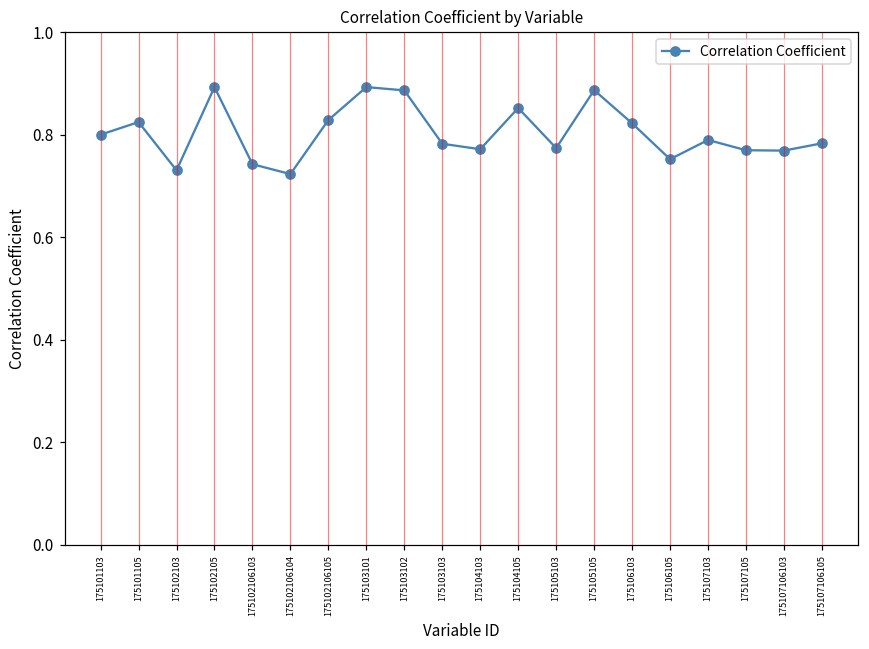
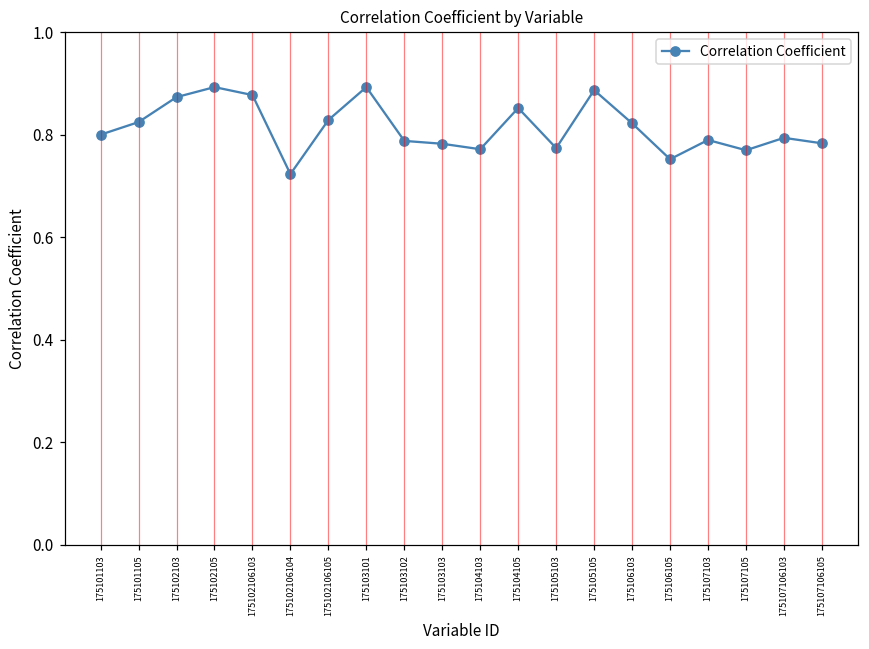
  {
    "175101103": 0.80,
    "175101105": 0.82,
-   "175102103": 0.73,
+   "175102103": 0.87,
    "175102105": 0.89,
-   "175102106103": 0.74,
+   "175102106103": 0.88,
    "175102106104": 0.72,
    "175102106105": 0.83,
    "175103101": 0.89,
-   "175103102": 0.89,
+   "175103102": 0.79,
    "175103103": 0.78,
    "175104103": 0.77,
    "175104105": 0.85,
    "175105103": 0.77,
    "175105105": 0.89,
    "175106103": 0.82,
    "175106105": 0.75,
    "175107103": 0.79,
    "175107105": 0.77,
-   "175107106103": 0.77,
+   "175107106103": 0.79,
    "175107106105": 0.78
  }
